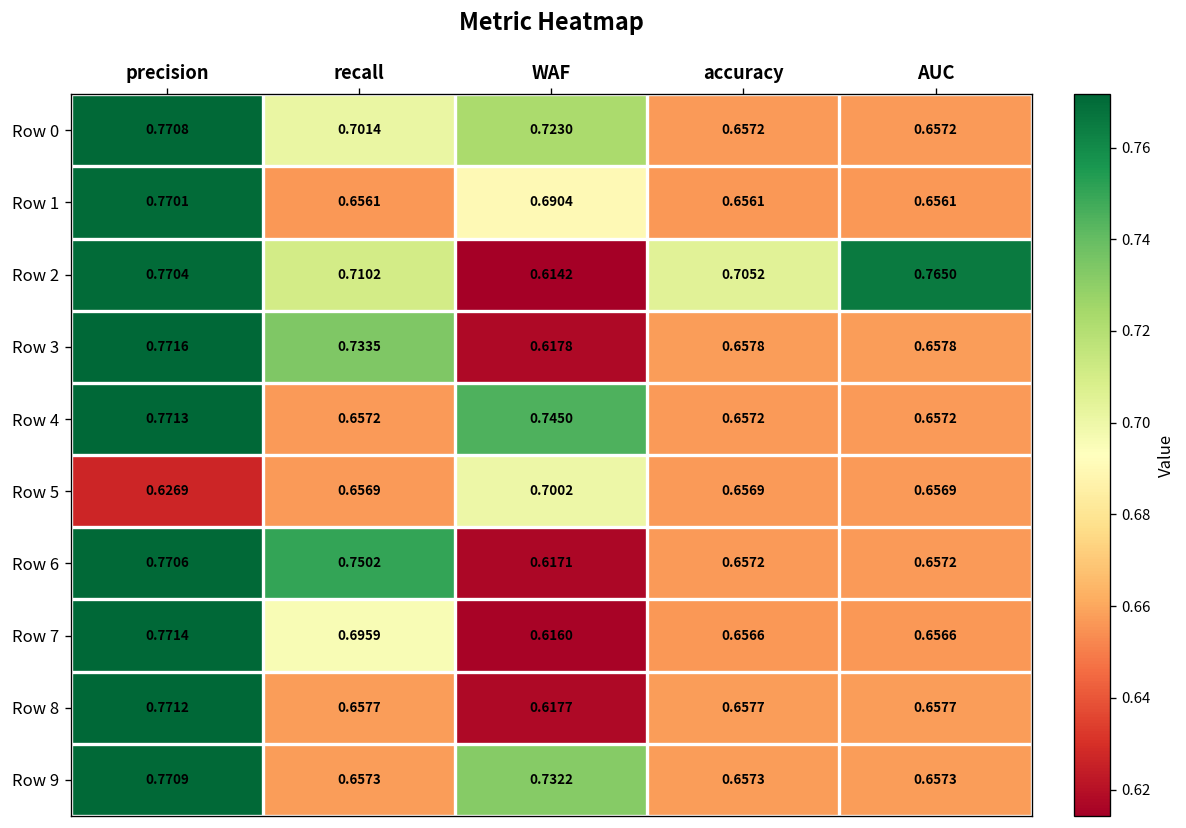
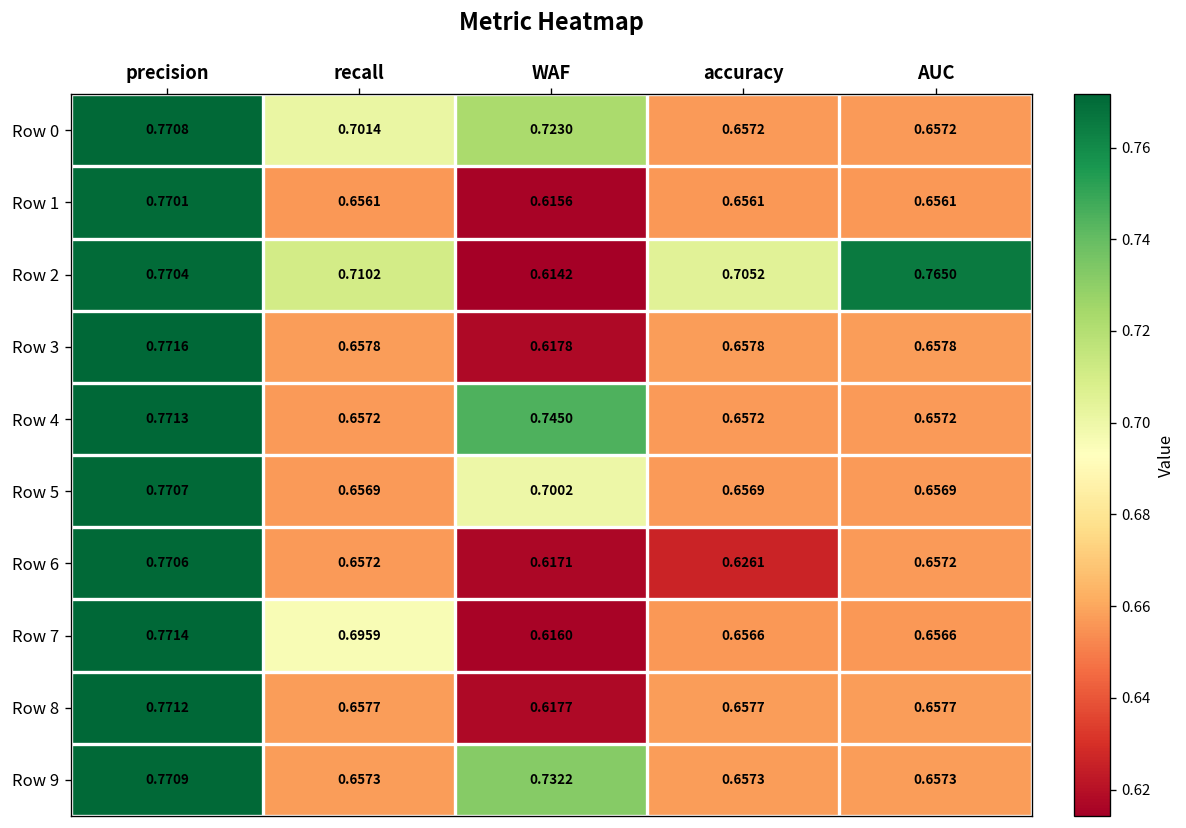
  {
    "Row 0": {
      "precision": 0.7708,
      "recall": 0.7014,
      "WAF": 0.7230,
      "accuracy": 0.6572,
      "AUC": 0.6572
    },
    "Row 1": {
      "precision": 0.7701,
      "recall": 0.6561,
-     "WAF": 0.6904,
+     "WAF": 0.6156,
      "accuracy": 0.6561,
      "AUC": 0.6561
    },
    "Row 2": {
      "precision": 0.7704,
      "recall": 0.7102,
      "WAF": 0.6142,
      "accuracy": 0.7052,
      "AUC": 0.7650
    },
    "Row 3": {
      "precision": 0.7716,
-     "recall": 0.7335,
+     "recall": 0.6578,
      "WAF": 0.6178,
      "accuracy": 0.6578,
      "AUC": 0.6578
    },
    "Row 4": {
      "precision": 0.7713,
      "recall": 0.6572,
      "WAF": 0.7450,
      "accuracy": 0.6572,
      "AUC": 0.6572
    },
    "Row 5": {
-     "precision": 0.6269,
+     "precision": 0.7707,
      "recall": 0.6569,
      "WAF": 0.7002,
      "accuracy": 0.6569,
      "AUC": 0.6569
    },
    "Row 6": {
      "precision": 0.7706,
-     "recall": 0.7502,
+     "recall": 0.6572,
      "WAF": 0.6171,
-     "accuracy": 0.6572,
+     "accuracy": 0.6261,
      "AUC": 0.6572
    },
    "Row 7": {
      "precision": 0.7714,
      "recall": 0.6959,
      "WAF": 0.6160,
      "accuracy": 0.6566,
      "AUC": 0.6566
    },
    "Row 8": {
      "precision": 0.7712,
      "recall": 0.6577,
      "WAF": 0.6177,
      "accuracy": 0.6577,
      "AUC": 0.6577
    },
    "Row 9": {
      "precision": 0.7709,
      "recall": 0.6573,
      "WAF": 0.7322,
      "accuracy": 0.6573,
      "AUC": 0.6573
    }
  }
